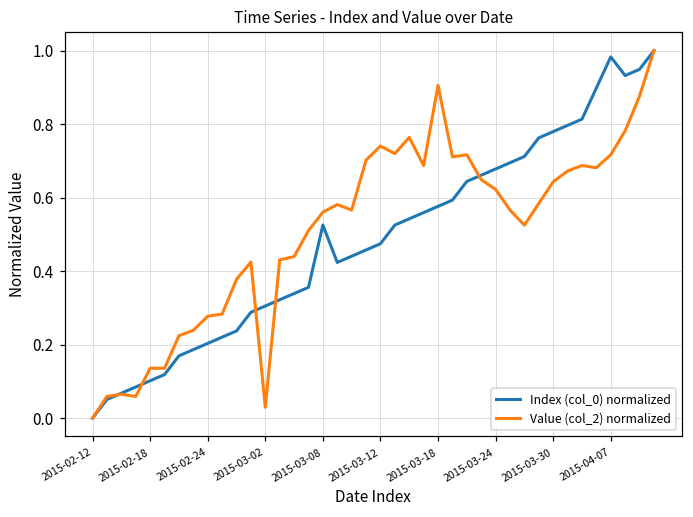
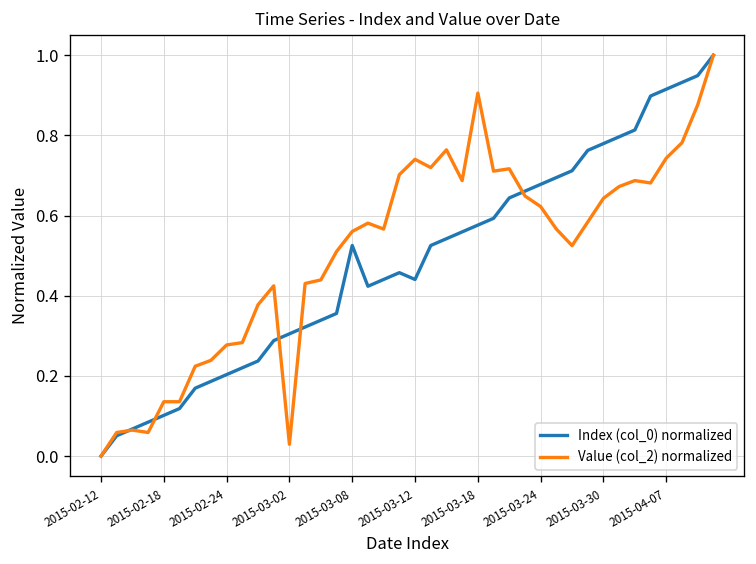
  {
    "Index (col_0) normalized": {
      "2015-02-18": 0.10,
      "2015-02-24": 0.20,
      "2015-03-02": 0.31,
      "2015-03-08": 0.53,
-     "2015-03-12": 0.47,
+     "2015-03-12": 0.44,
      "2015-03-18": 0.58,
      "2015-03-24": 0.68,
      "2015-03-30": 0.78,
-     "2015-04-07": 0.98
+     "2015-04-07": 0.92
    },
    "Value (col_2) normalized": {
      "2015-02-18": 0.14,
      "2015-02-24": 0.28,
      "2015-03-02": 0.03,
      "2015-03-08": 0.56,
      "2015-03-12": 0.74,
      "2015-03-18": 0.91,
      "2015-03-24": 0.62,
      "2015-03-30": 0.64,
-     "2015-04-07": 0.72
+     "2015-04-07": 0.74
    }
  }
